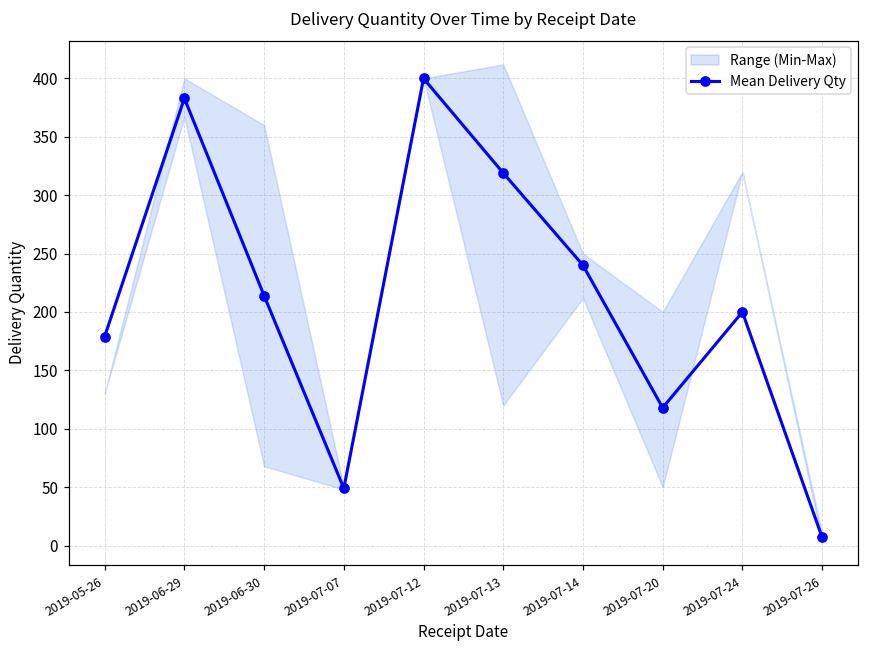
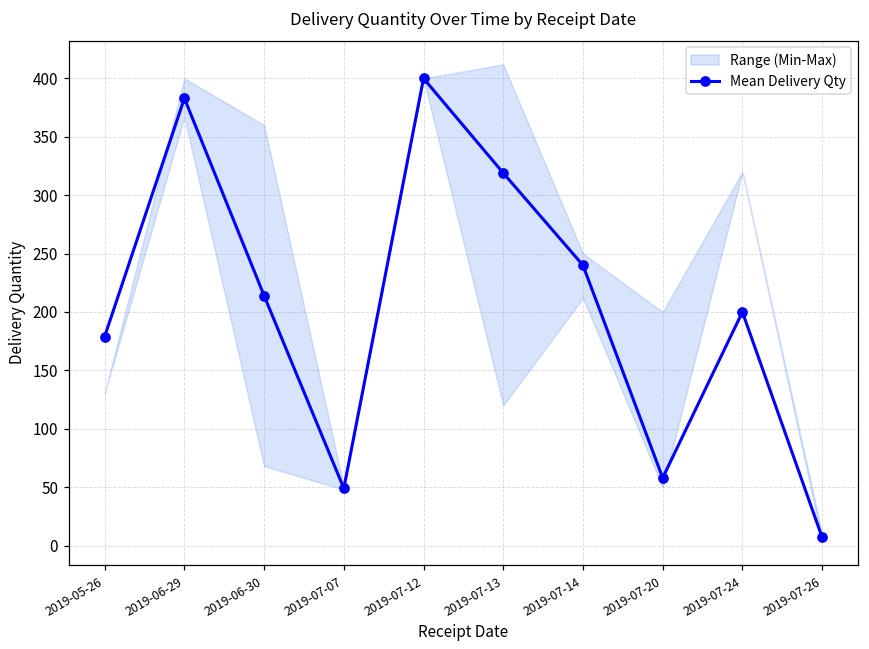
  {
    "Mean Delivery Qty": {
      "2019-05-26": 179,
      "2019-06-29": 383,
      "2019-06-30": 214,
      "2019-07-13": 319,
      "2019-07-14": 240,
-     "2019-07-20": 118,
+     "2019-07-20": 58,
      "2019-07-24": 200,
      "2019-07-26": 7
    }
  }
